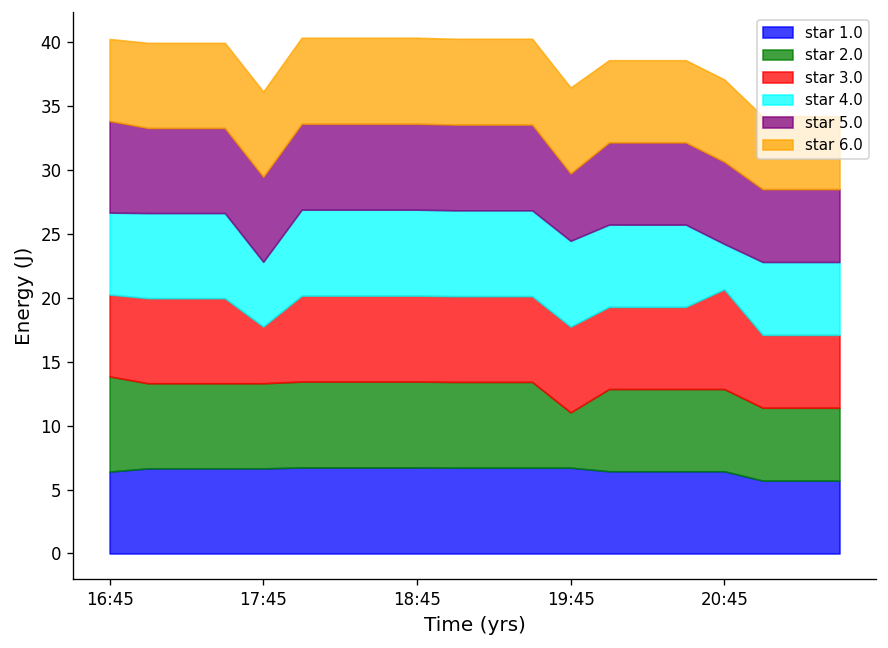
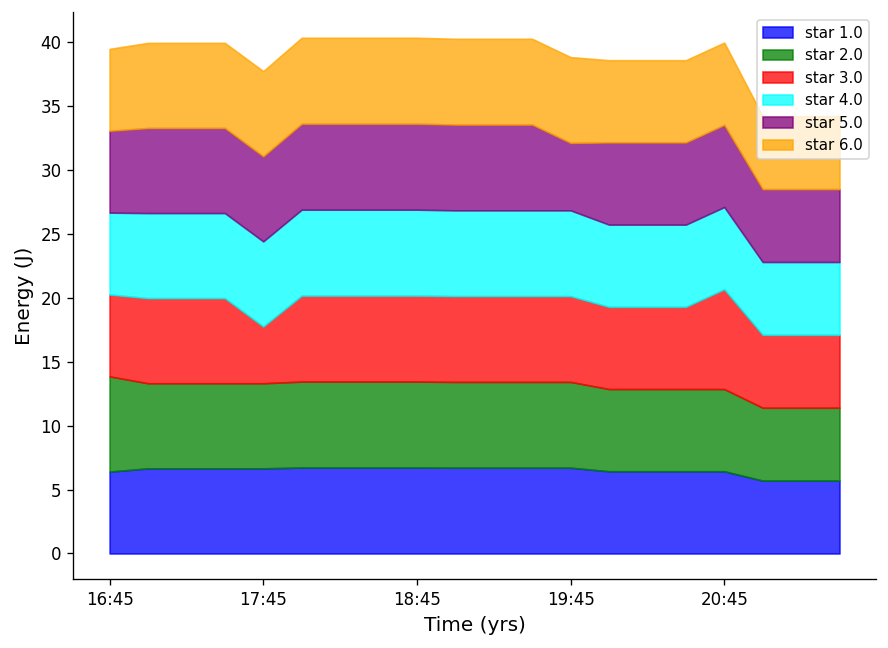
  {
    "star 1.0": {
      "16:45": 6.4,
      "17:45": 6.7,
      "18:45": 6.7,
      "19:45": 6.7,
      "20:45": 6.4
    },
    "star 2.0": {
      "16:45": 7.5,
      "17:45": 6.7,
      "18:45": 6.7,
-     "19:45": 4.3,
+     "19:45": 6.7,
      "20:45": 6.4
    },
    "star 3.0": {
      "16:45": 6.4,
      "17:45": 4.4,
      "18:45": 6.7,
      "19:45": 6.7,
      "20:45": 7.8
    },
    "star 4.0": {
      "16:45": 6.4,
-     "17:45": 5.1,
+     "17:45": 6.7,
      "18:45": 6.7,
      "19:45": 6.7,
-     "20:45": 3.5
+     "20:45": 6.4
    },
    "star 5.0": {
-     "16:45": 7.2,
+     "16:45": 6.4,
      "17:45": 6.7,
      "18:45": 6.7,
      "19:45": 5.3,
      "20:45": 6.4
    },
    "star 6.0": {
      "16:45": 6.4,
      "17:45": 6.7,
      "18:45": 6.7,
      "19:45": 6.7,
      "20:45": 6.4
    }
  }
